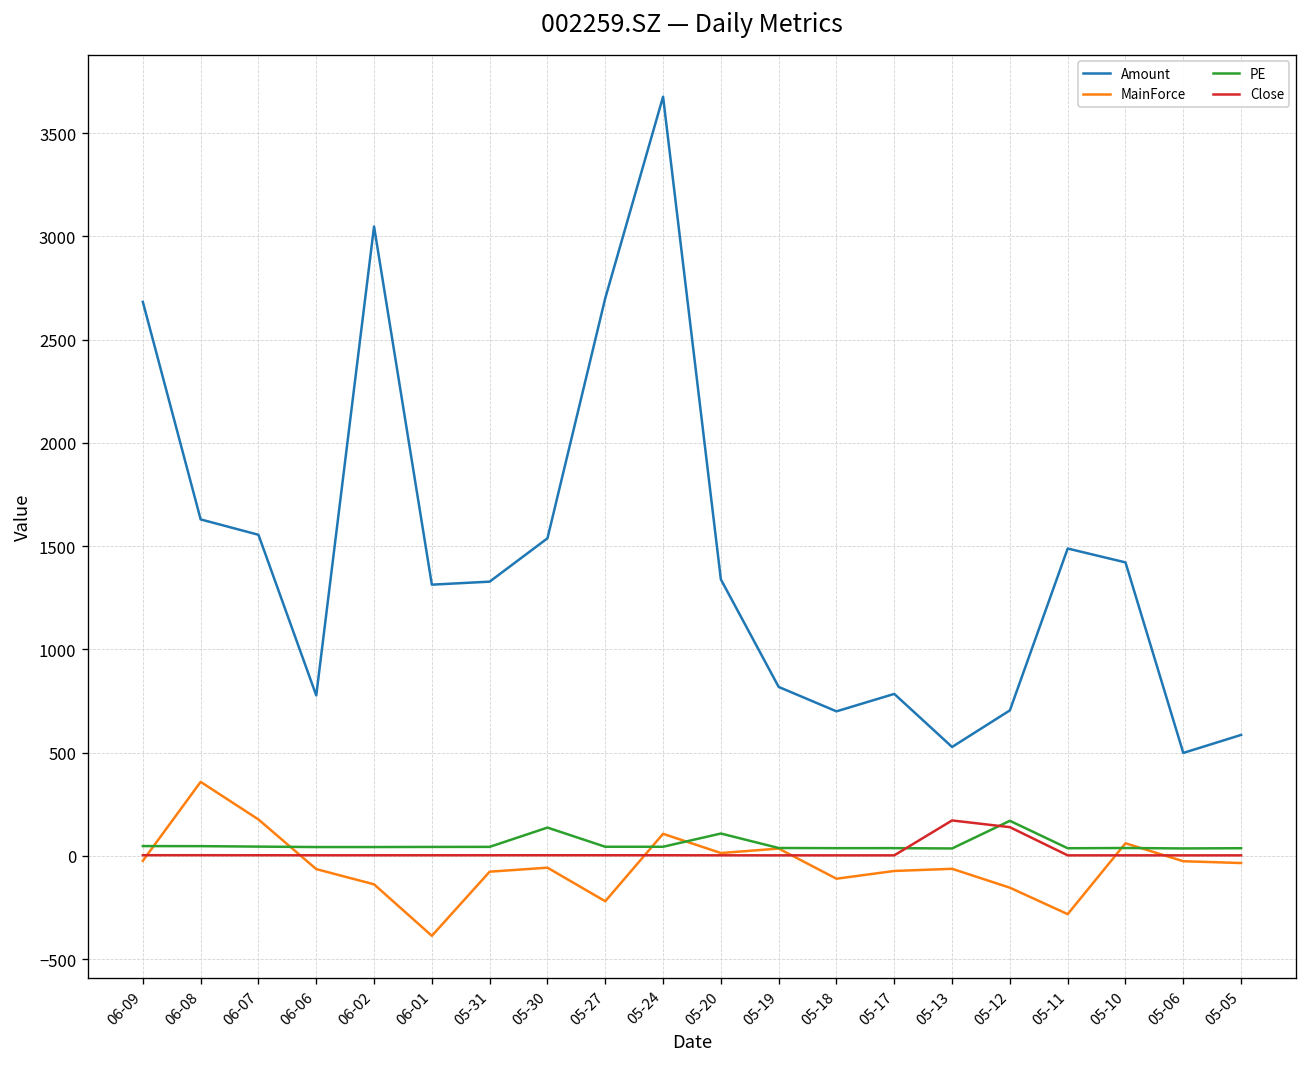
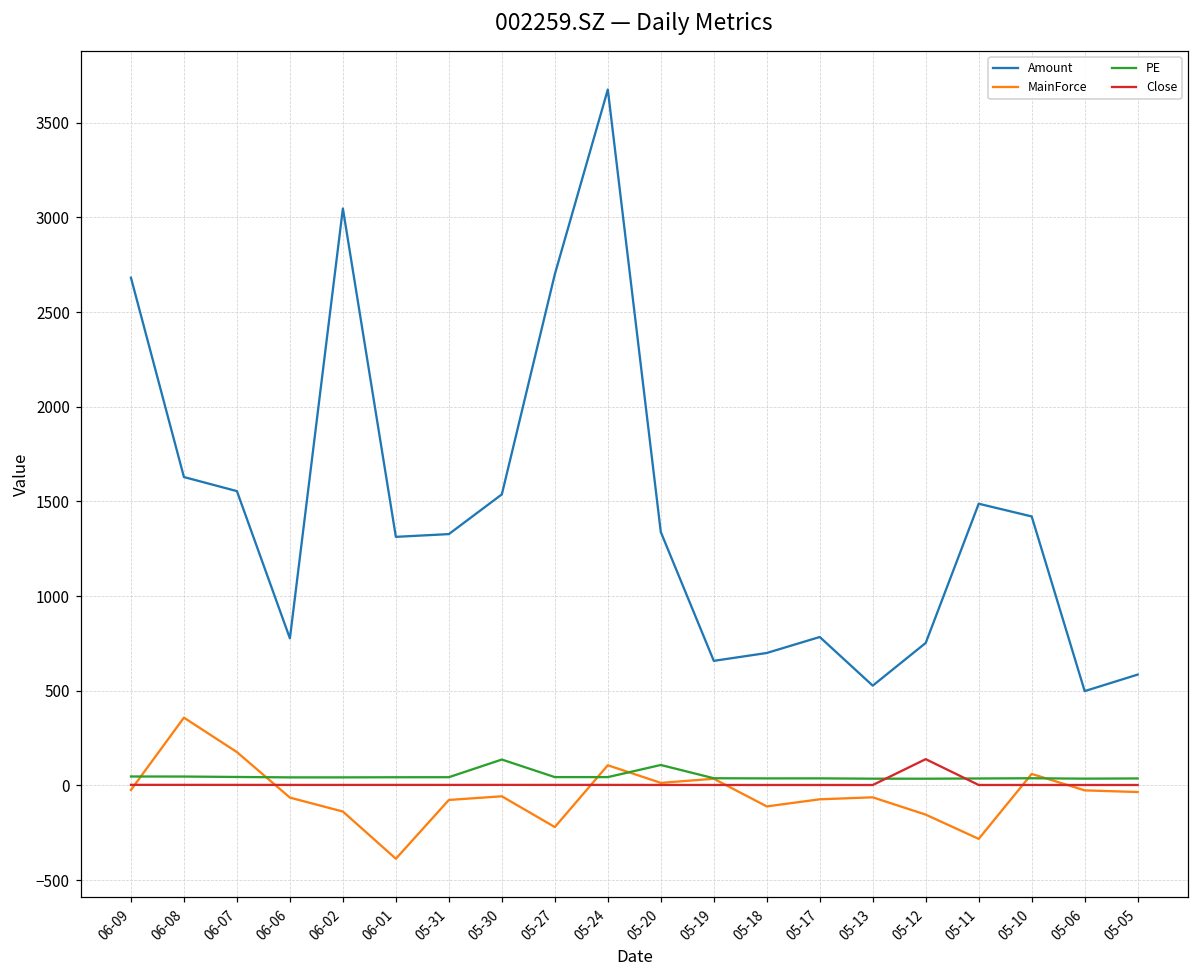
  {
    "Amount": {
      "06-09": 2680,
      "06-08": 1630,
      "06-07": 1550,
      "06-06": 780,
      "06-02": 3050,
      "06-01": 1310,
      "05-31": 1330,
      "05-30": 1540,
      "05-27": 2700,
      "05-24": 3680,
      "05-20": 1340,
-     "05-19": 820,
+     "05-19": 660,
      "05-18": 700,
      "05-17": 780,
      "05-13": 530,
-     "05-12": 700,
+     "05-12": 750,
      "05-11": 1490,
      "05-10": 1420,
      "05-06": 500,
      "05-05": 590
    },
    "MainForce": {
      "06-09": -20,
      "06-08": 360,
      "06-07": 180,
      "06-06": -60,
      "06-02": -140,
      "06-01": -390,
      "05-31": -80,
      "05-30": -60,
      "05-27": -220,
      "05-24": 110,
      "05-18": -110,
      "05-17": -70,
      "05-13": -60,
      "05-12": -150,
      "05-11": -280,
      "05-10": 60,
      "05-06": -30,
      "05-05": -30
    },
    "PE": {
      "06-09": 50,
      "06-08": 50,
      "06-07": 40,
      "06-06": 40,
      "06-02": 40,
      "06-01": 40,
      "05-31": 40,
      "05-30": 140,
      "05-27": 40,
      "05-24": 40,
      "05-20": 110,
      "05-18": 40,
      "05-17": 40,
      "05-13": 40,
-     "05-12": 170,
+     "05-12": 40,
      "05-11": 40,
      "05-10": 40,
      "05-06": 40,
      "05-05": 40
    },
    "Close": {
      "06-09": 0,
      "06-08": 0,
      "06-07": 0,
      "06-06": 0,
      "06-02": 0,
      "06-01": 0,
      "05-31": 0,
      "05-30": 0,
      "05-27": 0,
      "05-24": 0,
      "05-19": 0,
      "05-18": 0,
      "05-17": 0,
-     "05-13": 170,
+     "05-13": 0,
      "05-12": 140,
      "05-11": 0,
      "05-10": 0,
      "05-06": 0,
      "05-05": 0
    }
  }
